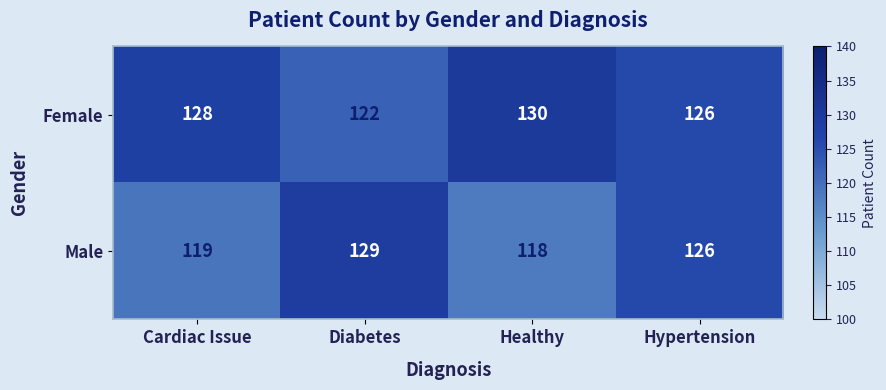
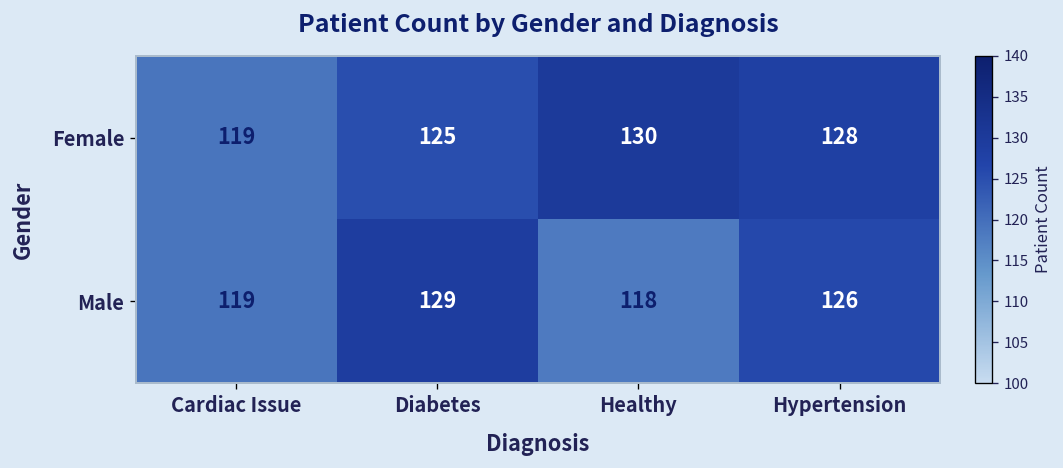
  {
    "Female": {
-     "Cardiac Issue": 128,
-     "Diabetes": 122,
-     "Hypertension": 126
+     "Cardiac Issue": 119,
+     "Diabetes": 125,
+     "Hypertension": 128
    }
  }
